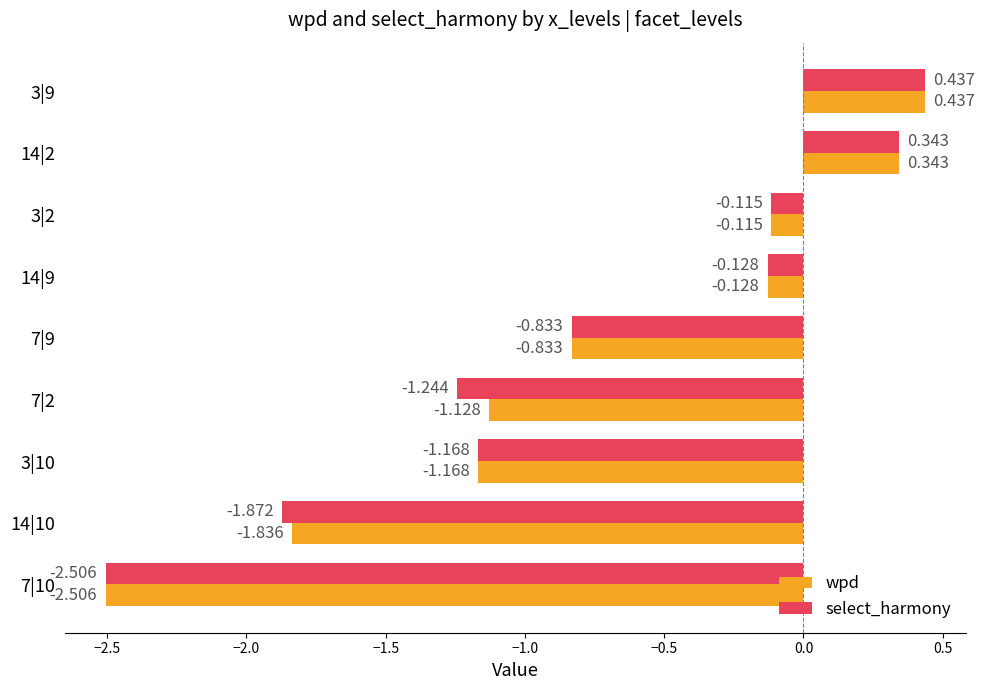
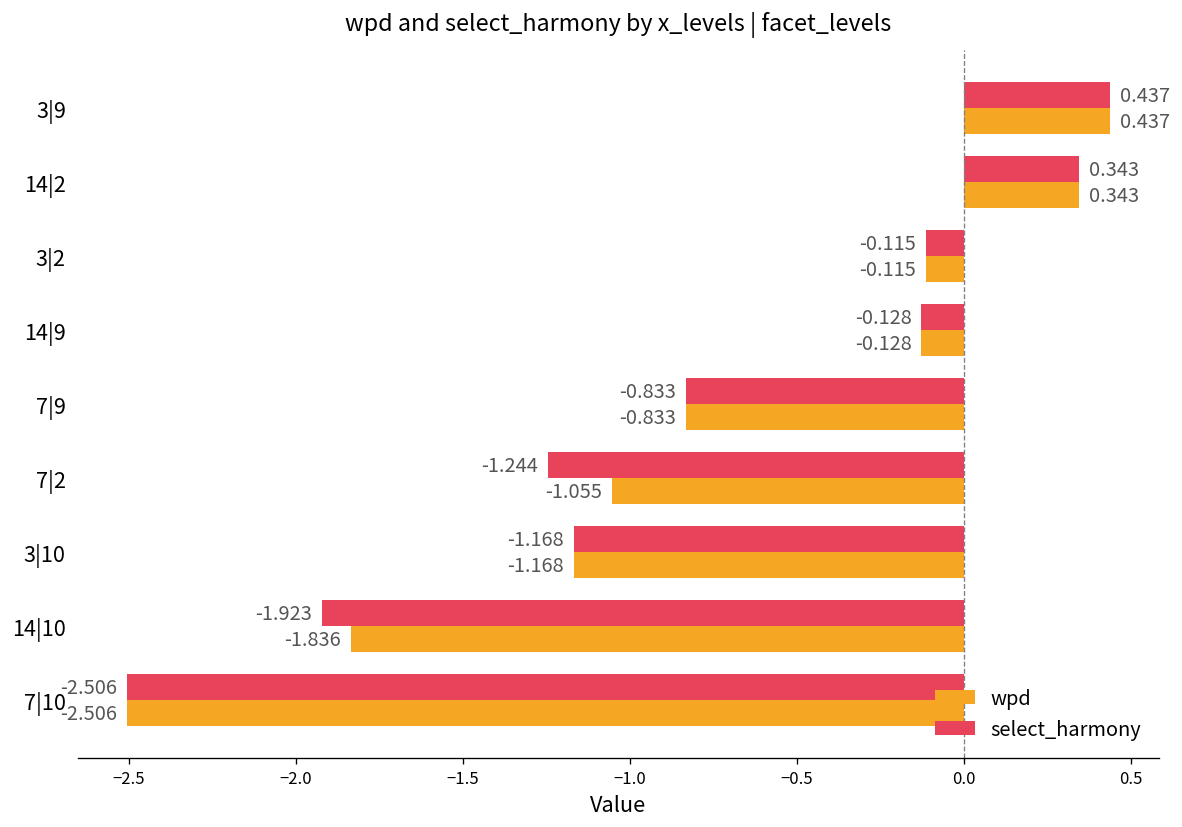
  {
    "wpd": {
      "3|9": 0.437,
      "14|2": 0.343,
      "3|2": -0.115,
      "14|9": -0.128,
      "7|9": -0.833,
-     "7|2": -1.128,
+     "7|2": -1.055,
      "3|10": -1.168,
      "14|10": -1.836,
      "7|10": -2.506
    },
    "select_harmony": {
      "3|9": 0.437,
      "14|2": 0.343,
      "3|2": -0.115,
      "14|9": -0.128,
      "7|9": -0.833,
      "7|2": -1.244,
      "3|10": -1.168,
-     "14|10": -1.872,
+     "14|10": -1.923,
      "7|10": -2.506
    }
  }
